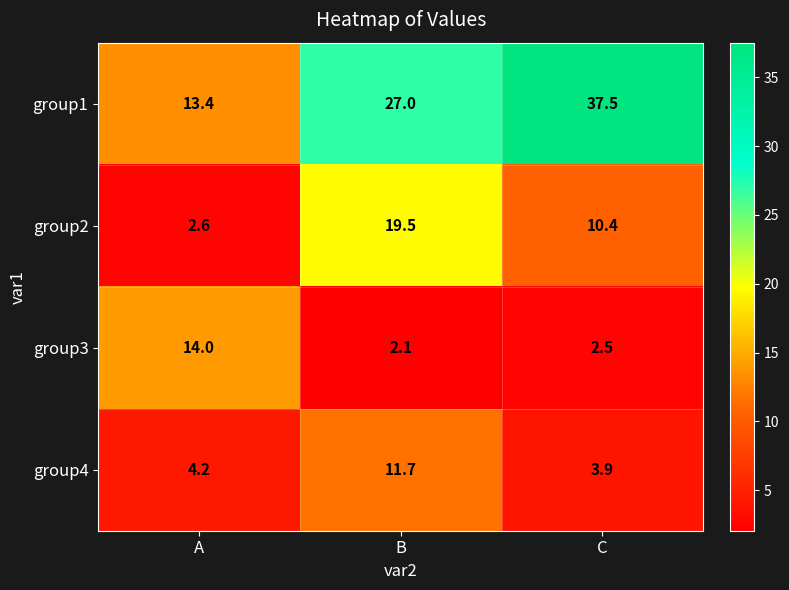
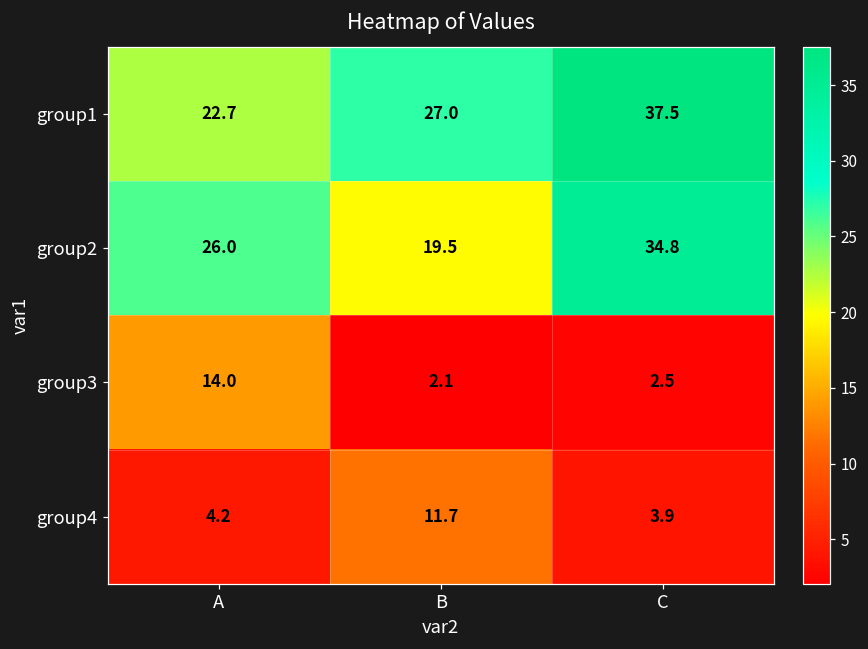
  {
    "group1": {
-     "A": 13.4,
+     "A": 22.7,
      "B": 27.0,
      "C": 37.5
    },
    "group2": {
-     "A": 2.6,
+     "A": 26.0,
      "B": 19.5,
-     "C": 10.4
+     "C": 34.8
    },
    "group3": {
      "A": 14.0,
      "B": 2.1,
      "C": 2.5
    },
    "group4": {
      "A": 4.2,
      "B": 11.7,
      "C": 3.9
    }
  }
